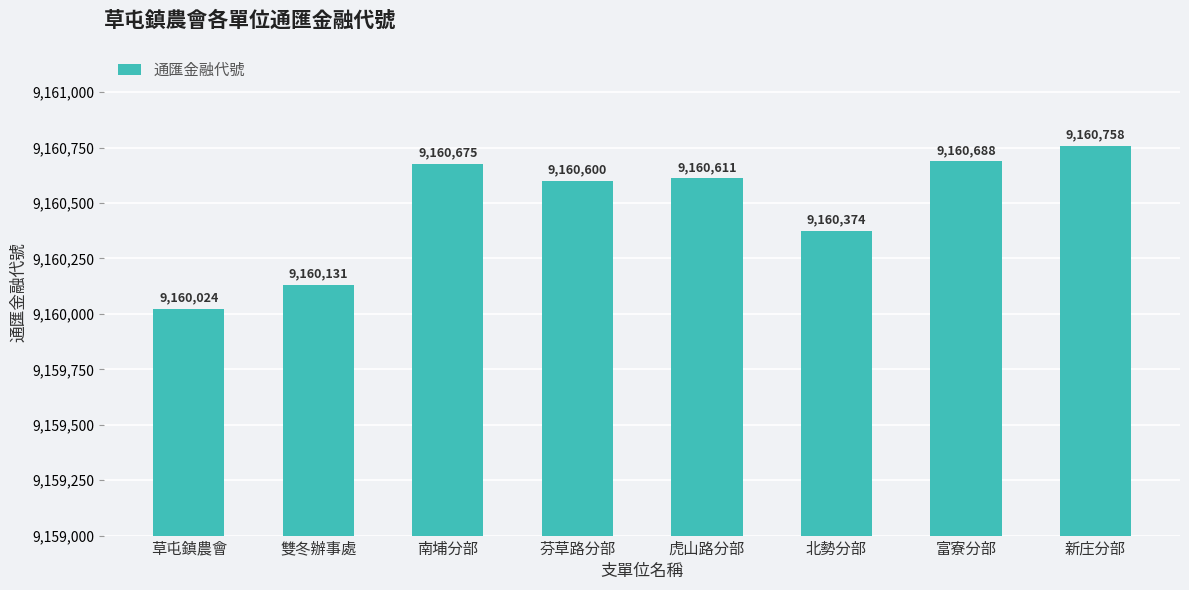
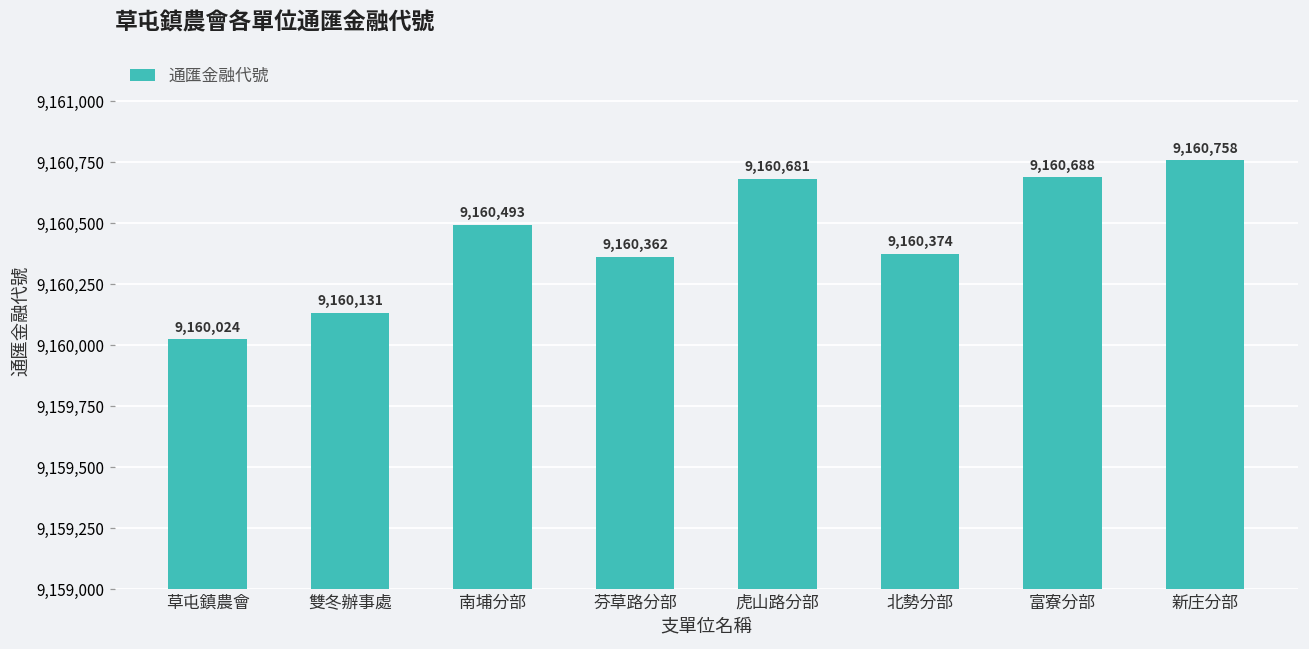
  {
    "草屯鎮農會": "9,160,024",
    "雙冬辦事處": "9,160,131",
-   "南埔分部": "9,160,675",
-   "芬草路分部": "9,160,600",
-   "虎山路分部": "9,160,611",
+   "南埔分部": "9,160,493",
+   "芬草路分部": "9,160,362",
+   "虎山路分部": "9,160,681",
    "北勢分部": "9,160,374",
    "富寮分部": "9,160,688",
    "新庄分部": "9,160,758"
  }
